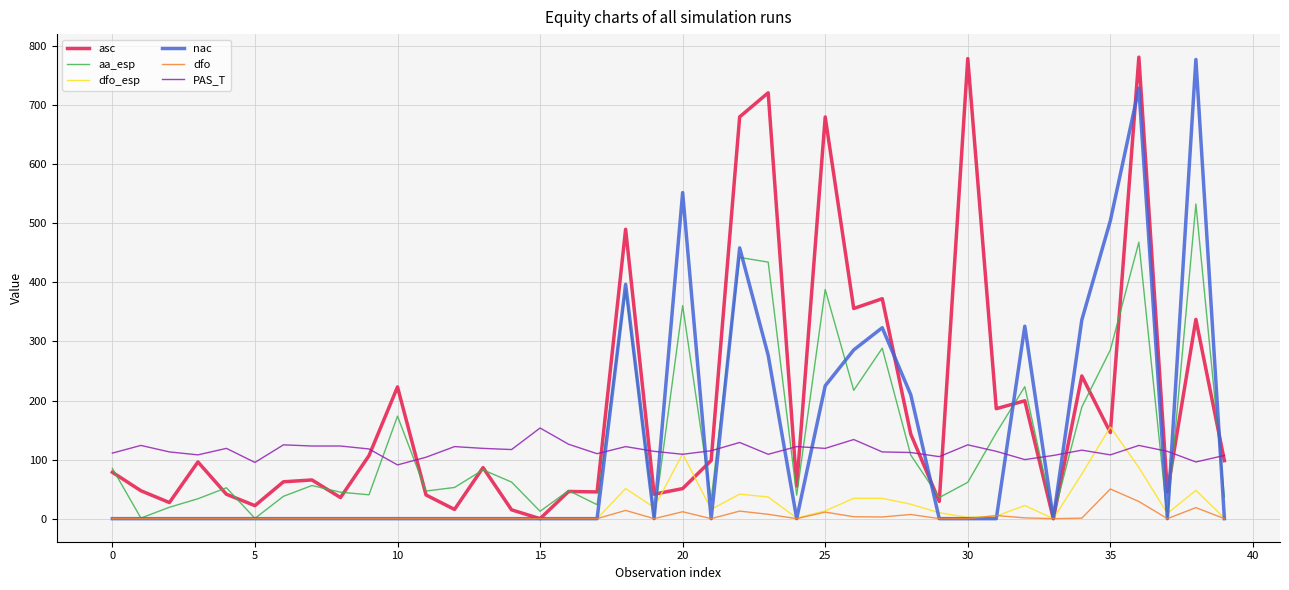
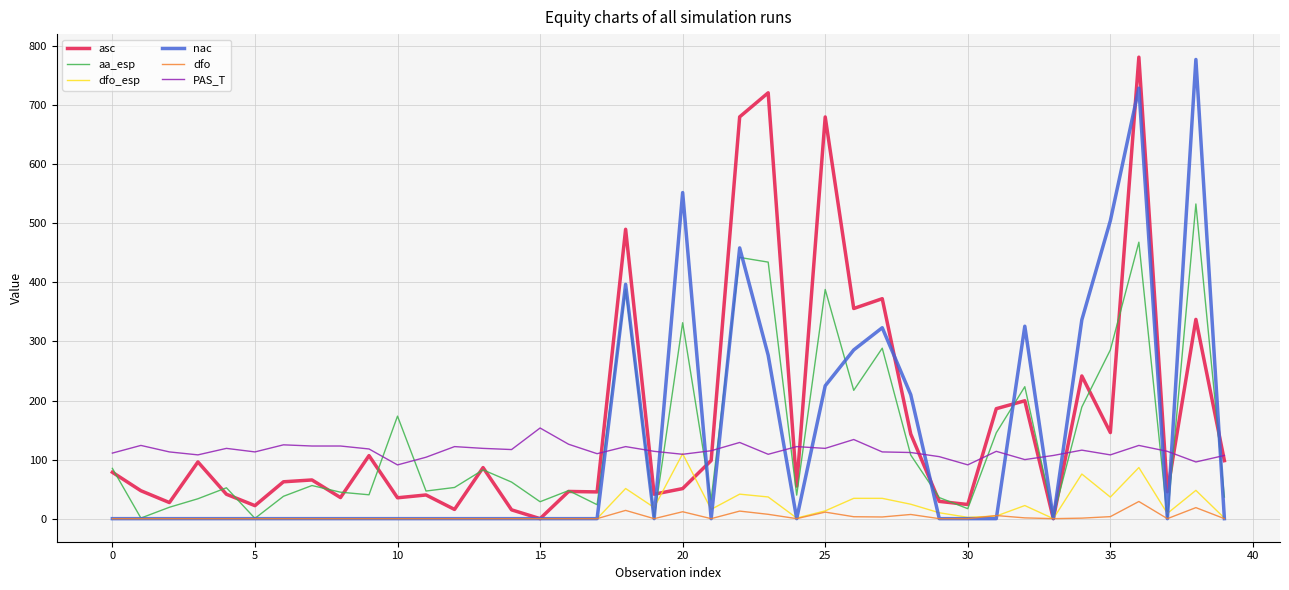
  {
    "asc": {
      "0": 80,
      "5": 20,
-     "10": 220,
+     "10": 40,
      "20": 50,
      "25": 680,
-     "30": 780,
+     "30": 20,
      "35": 150
    },
    "aa_esp": {
      "0": 90,
      "10": 170,
-     "15": 10,
-     "20": 360,
+     "15": 30,
+     "20": 330,
      "25": 390,
-     "30": 60,
+     "30": 20,
      "35": 290
    },
    "dfo_esp": {
-     "35": 160
+     "35": 40
    },
    "nac": {
      "20": 550,
      "25": 220,
      "35": 500
    },
    "dfo": {
      "20": 10,
-     "35": 50
+     "35": 0
    },
    "PAS_T": {
      "0": 110,
-     "5": 100,
+     "5": 110,
      "10": 90,
      "15": 150,
      "25": 120,
-     "30": 130,
+     "30": 90,
      "35": 110
    }
  }
